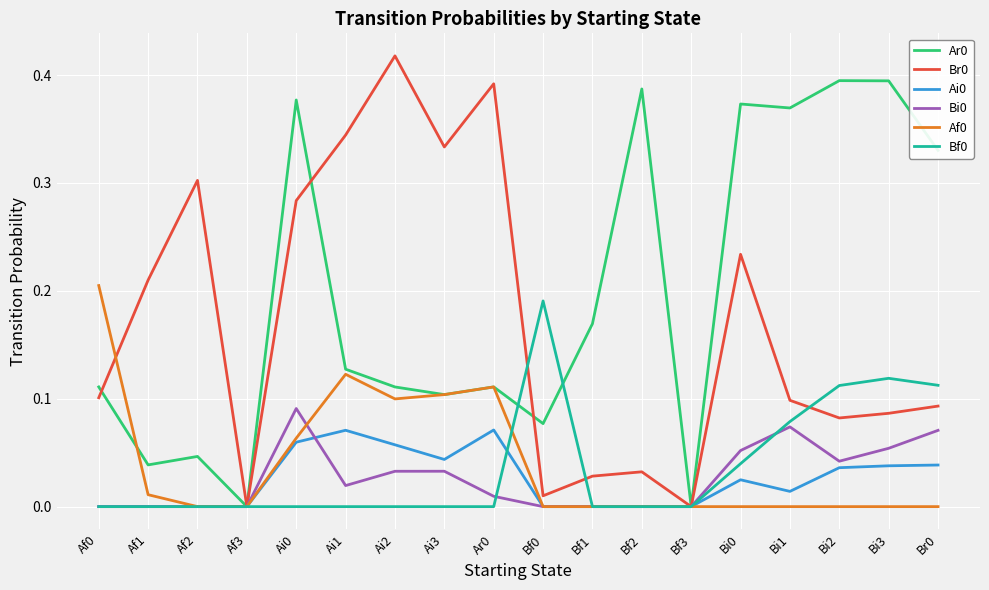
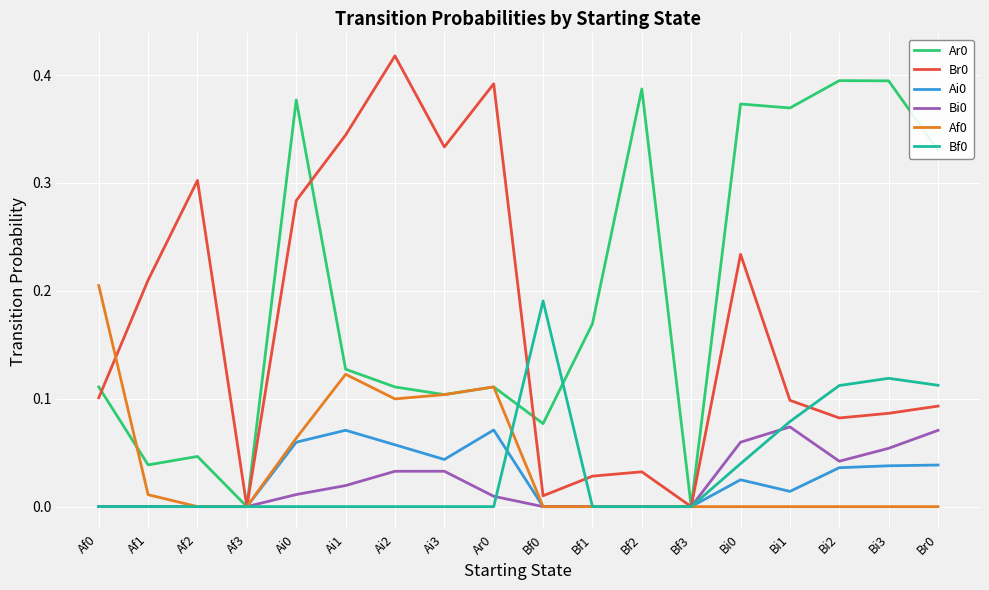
  {
    "Ai0": {
      "Ai0": 0.060,
      "Ai1": 0.071,
      "Ai2": 0.057,
      "Ai3": 0.044,
      "Ar0": 0.071,
      "Bi0": 0.025,
      "Bi1": 0.014,
      "Bi2": 0.036,
      "Bi3": 0.038,
      "Br0": 0.039
    },
    "Bi0": {
-     "Ai0": 0.091,
+     "Ai0": 0.011,
      "Ai1": 0.020,
      "Ai2": 0.033,
      "Ai3": 0.033,
      "Ar0": 0.010,
-     "Bi0": 0.052,
+     "Bi0": 0.060,
      "Bi1": 0.074,
      "Bi2": 0.042,
      "Bi3": 0.054,
      "Br0": 0.071
    }
  }
